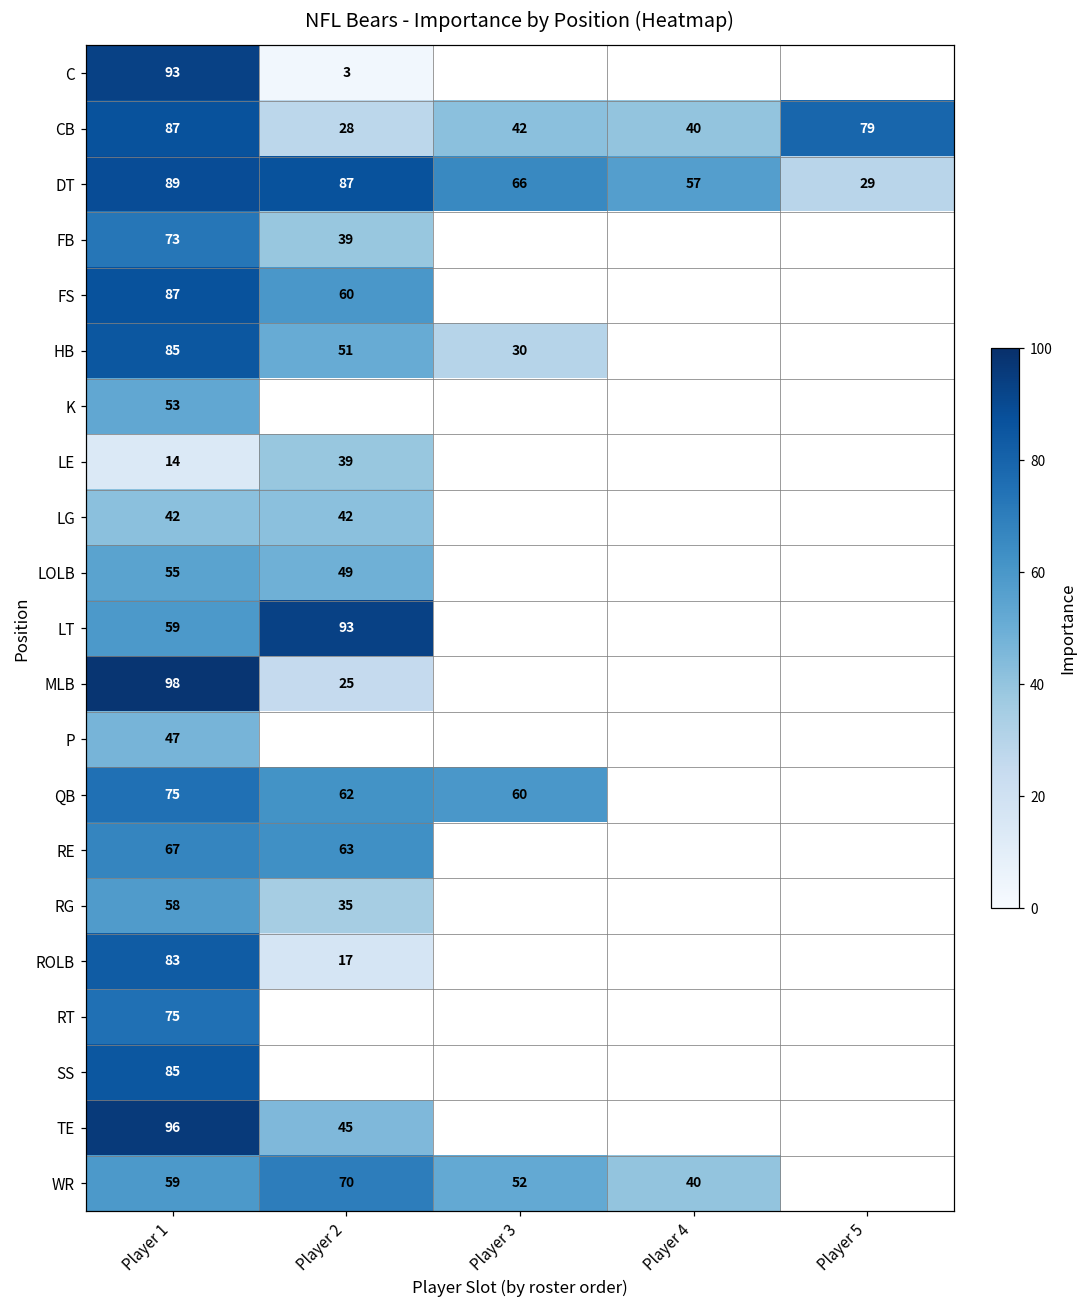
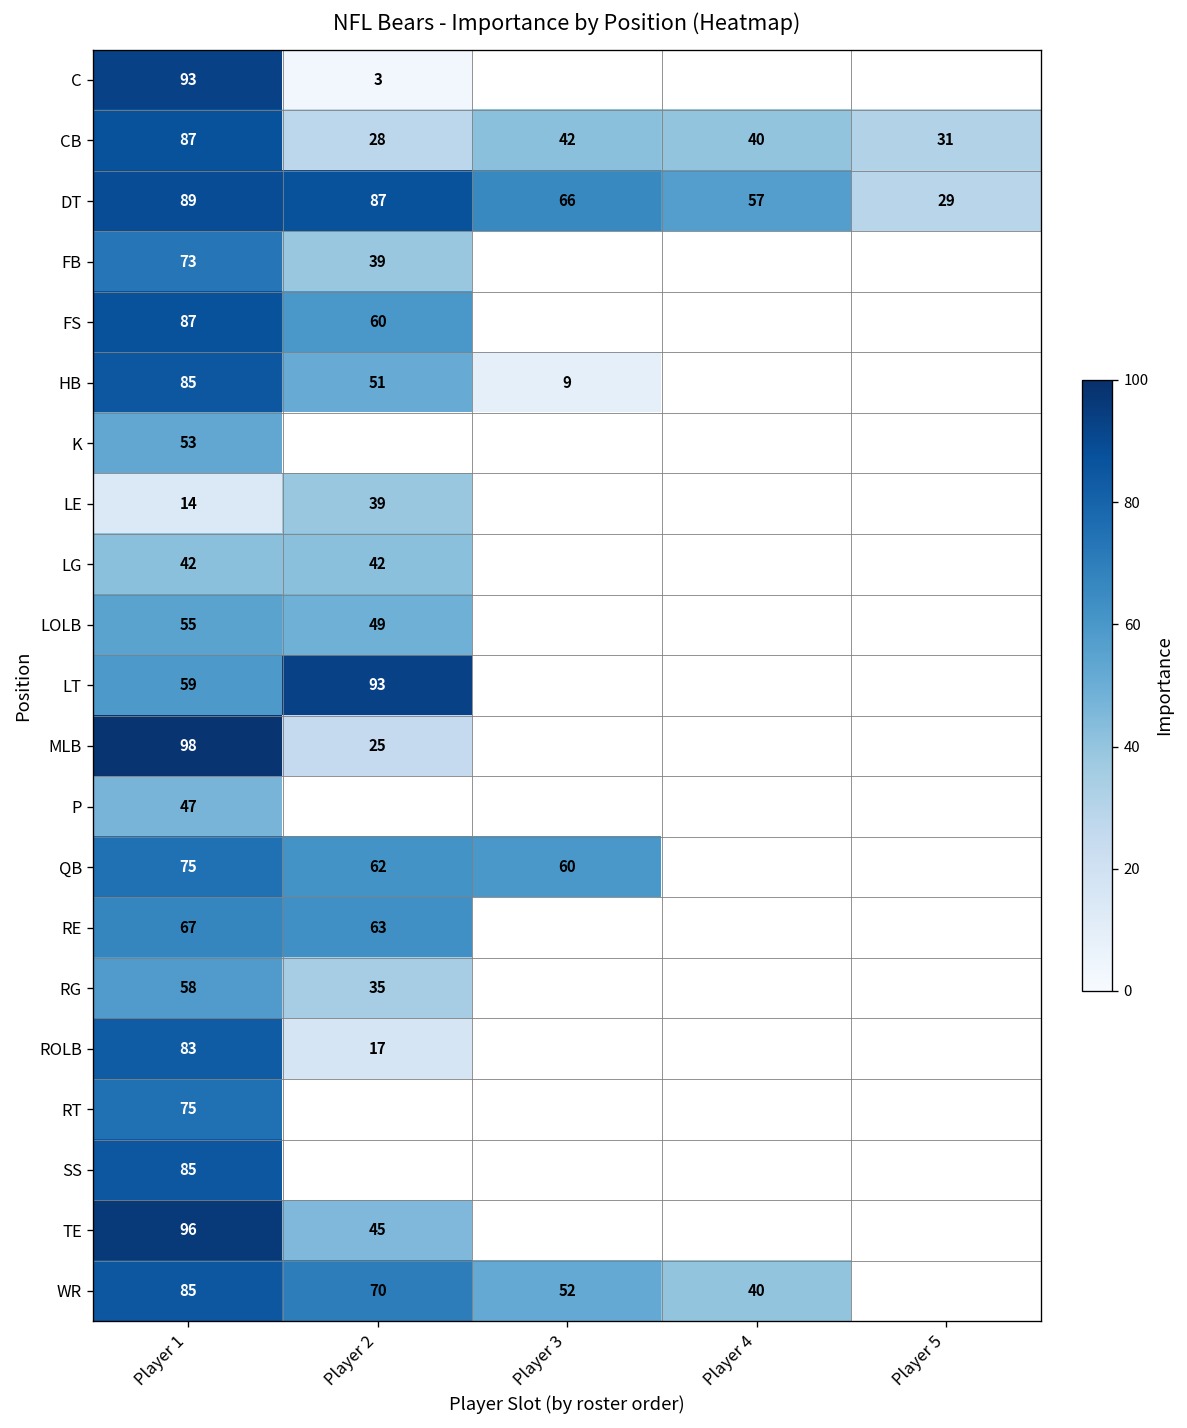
  {
    "C": {
      "Player 1": 93,
      "Player 2": 3
    },
    "CB": {
      "Player 1": 87,
      "Player 2": 28,
      "Player 3": 42,
      "Player 4": 40,
-     "Player 5": 79
+     "Player 5": 31
    },
    "DT": {
      "Player 1": 89,
      "Player 2": 87,
      "Player 3": 66,
      "Player 4": 57,
      "Player 5": 29
    },
    "FB": {
      "Player 1": 73,
      "Player 2": 39
    },
    "FS": {
      "Player 1": 87,
      "Player 2": 60
    },
    "HB": {
      "Player 1": 85,
      "Player 2": 51,
-     "Player 3": 30
+     "Player 3": 9
    },
    "K": {
      "Player 1": 53
    },
    "LE": {
      "Player 1": 14,
      "Player 2": 39
    },
    "LG": {
      "Player 1": 42,
      "Player 2": 42
    },
    "LOLB": {
      "Player 1": 55,
      "Player 2": 49
    },
    "LT": {
      "Player 1": 59,
      "Player 2": 93
    },
    "MLB": {
      "Player 1": 98,
      "Player 2": 25
    },
    "P": {
      "Player 1": 47
    },
    "QB": {
      "Player 1": 75,
      "Player 2": 62,
      "Player 3": 60
    },
    "RE": {
      "Player 1": 67,
      "Player 2": 63
    },
    "RG": {
      "Player 1": 58,
      "Player 2": 35
    },
    "ROLB": {
      "Player 1": 83,
      "Player 2": 17
    },
    "RT": {
      "Player 1": 75
    },
    "SS": {
      "Player 1": 85
    },
    "TE": {
      "Player 1": 96,
      "Player 2": 45
    },
    "WR": {
-     "Player 1": 59,
+     "Player 1": 85,
      "Player 2": 70,
      "Player 3": 52,
      "Player 4": 40
    }
  }
